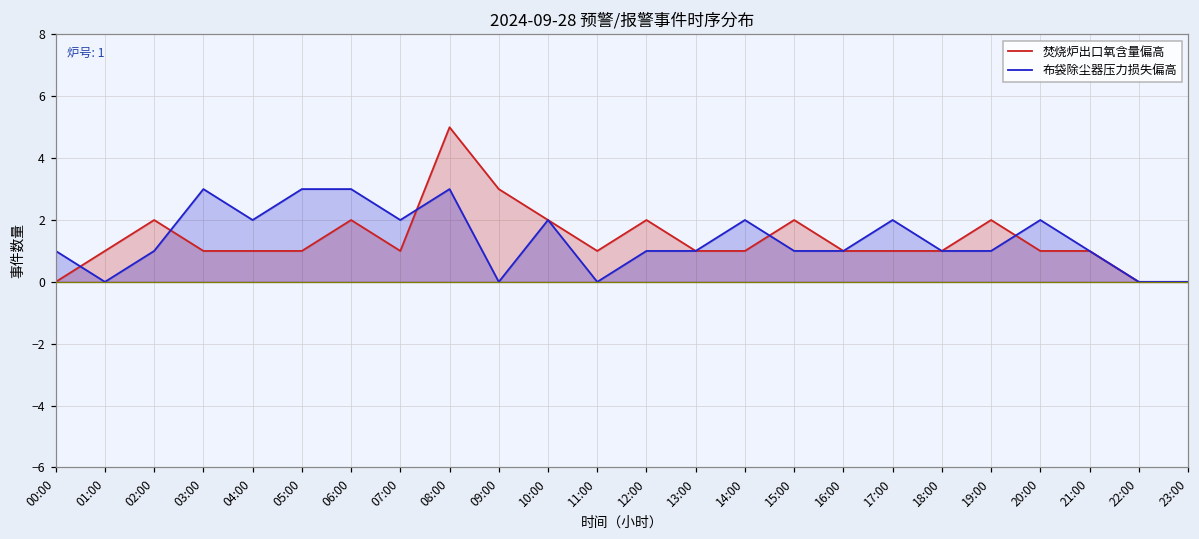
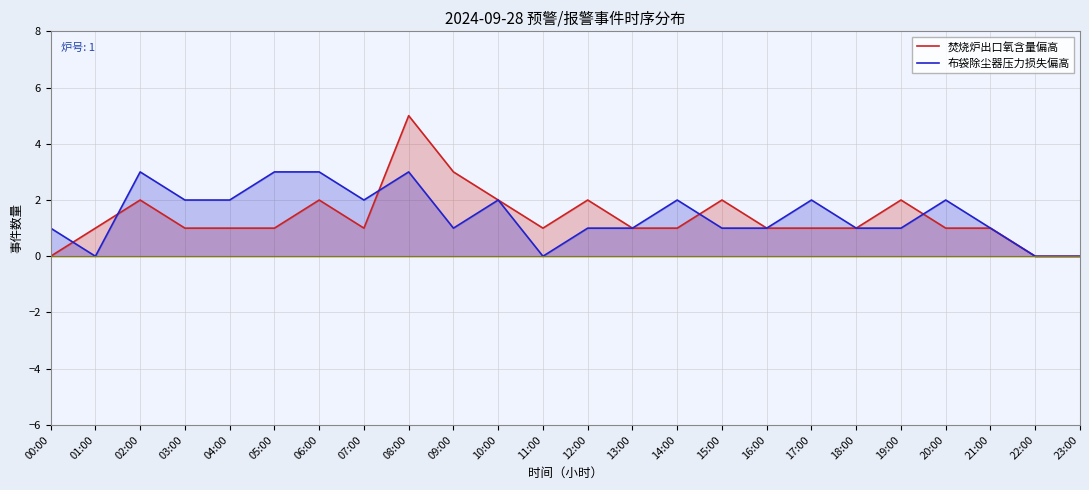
  {
    "焚烧炉出口氧含量偏高": {
      "00:00": 0,
      "01:00": 1,
      "02:00": 2,
      "03:00": 1,
      "04:00": 1,
      "05:00": 1,
      "06:00": 2,
      "07:00": 1,
      "08:00": 5,
      "09:00": 3,
      "11:00": 1,
      "12:00": 2,
      "14:00": 1,
      "15:00": 2,
      "17:00": 1,
      "19:00": 2,
      "20:00": 1
    },
    "布袋除尘器压力损失偏高": {
      "00:00": 1,
      "01:00": 0,
-     "02:00": 1,
-     "03:00": 3,
+     "02:00": 3,
+     "03:00": 2,
      "04:00": 2,
      "05:00": 3,
      "06:00": 3,
      "07:00": 2,
      "08:00": 3,
-     "09:00": 0,
+     "09:00": 1,
      "11:00": 0,
      "12:00": 1,
      "14:00": 2,
      "15:00": 1,
      "17:00": 2,
      "19:00": 1,
      "20:00": 2
    }
  }
